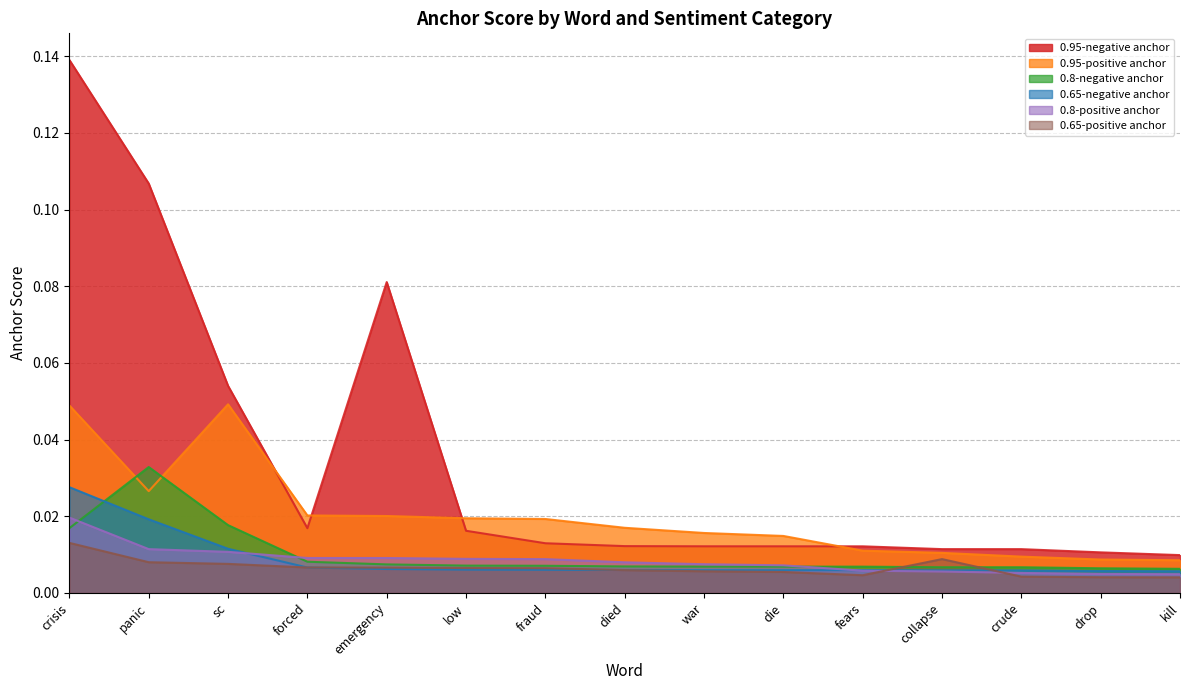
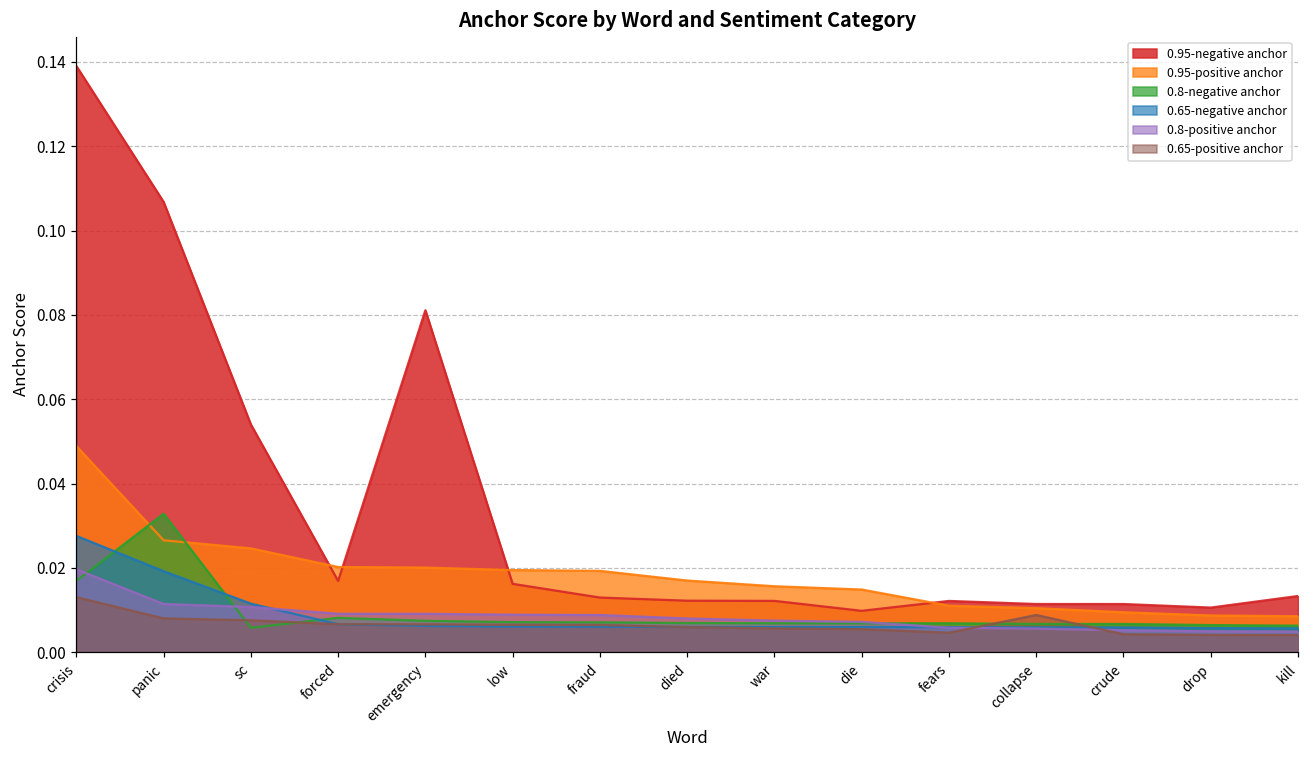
  {
    "0.95-negative anchor": {
      "crisis": 0.139,
      "panic": 0.107,
      "sc": 0.054,
      "forced": 0.017,
      "emergency": 0.081,
      "low": 0.016,
      "fraud": 0.013,
      "died": 0.012,
      "war": 0.012,
-     "die": 0.012,
+     "die": 0.010,
      "fears": 0.012,
      "collapse": 0.011,
      "crude": 0.011,
      "drop": 0.011,
-     "kill": 0.010
+     "kill": 0.013
    },
    "0.95-positive anchor": {
      "crisis": 0.049,
      "panic": 0.027,
-     "sc": 0.049,
+     "sc": 0.025,
      "forced": 0.020,
      "emergency": 0.020,
      "low": 0.019,
      "fraud": 0.019,
      "died": 0.017,
      "war": 0.016,
      "die": 0.015,
      "fears": 0.011,
      "collapse": 0.010,
      "crude": 0.009,
      "drop": 0.009,
      "kill": 0.009
    },
    "0.8-negative anchor": {
      "crisis": 0.017,
      "panic": 0.033,
-     "sc": 0.018,
+     "sc": 0.006,
      "forced": 0.008,
      "emergency": 0.007,
      "died": 0.007,
      "fears": 0.007,
      "collapse": 0.007,
      "crude": 0.007,
      "drop": 0.006
    },
    "0.65-negative anchor": {
      "crisis": 0.028,
      "panic": 0.019,
      "sc": 0.012,
      "drop": 0.006
    },
    "0.8-positive anchor": {
      "crisis": 0.020,
      "panic": 0.011,
      "sc": 0.011,
      "forced": 0.009,
      "emergency": 0.009,
      "low": 0.009,
      "fraud": 0.009,
      "died": 0.008,
      "drop": 0.005,
      "kill": 0.005
    },
    "0.65-positive anchor": {
      "crisis": 0.013,
      "panic": 0.008,
      "sc": 0.008,
      "fears": 0.005,
      "collapse": 0.009,
      "crude": 0.004,
      "drop": 0.004,
      "kill": 0.004
    }
  }
